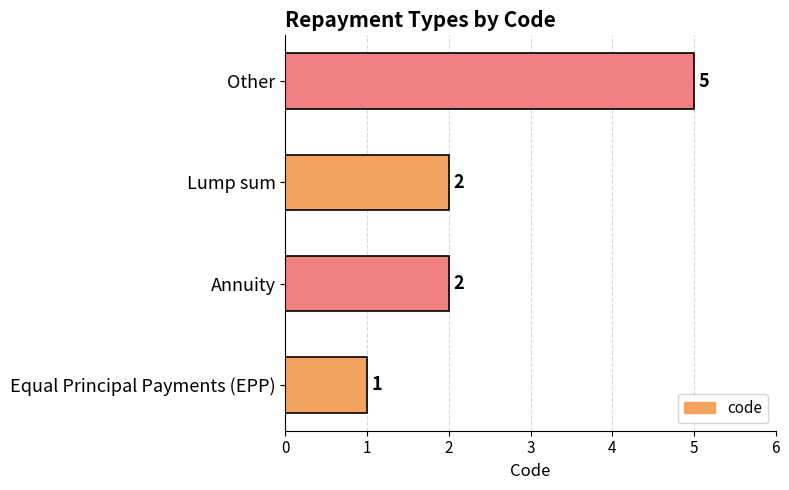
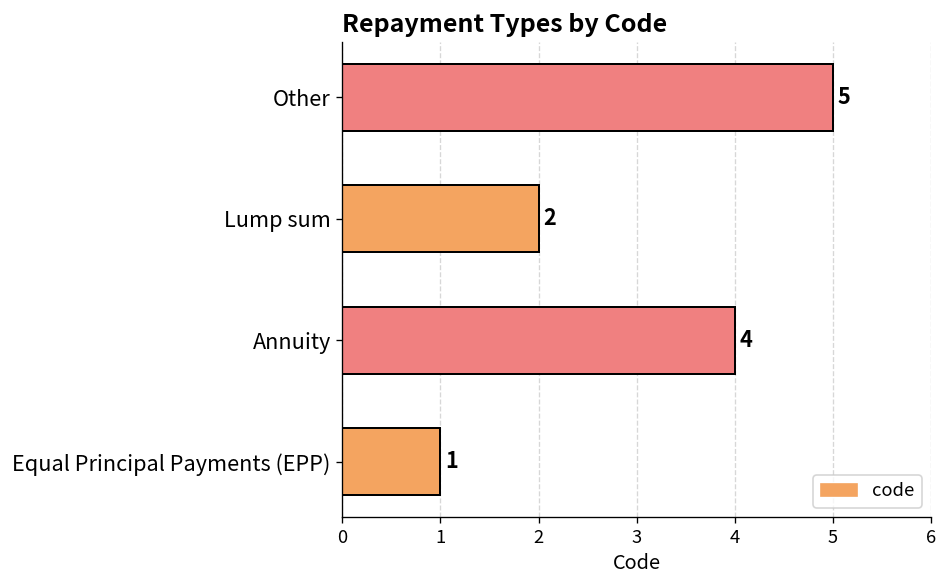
  {
    "Other": 5,
    "Lump sum": 2,
-   "Annuity": 2,
+   "Annuity": 4,
    "Equal Principal Payments (EPP)": 1
  }
